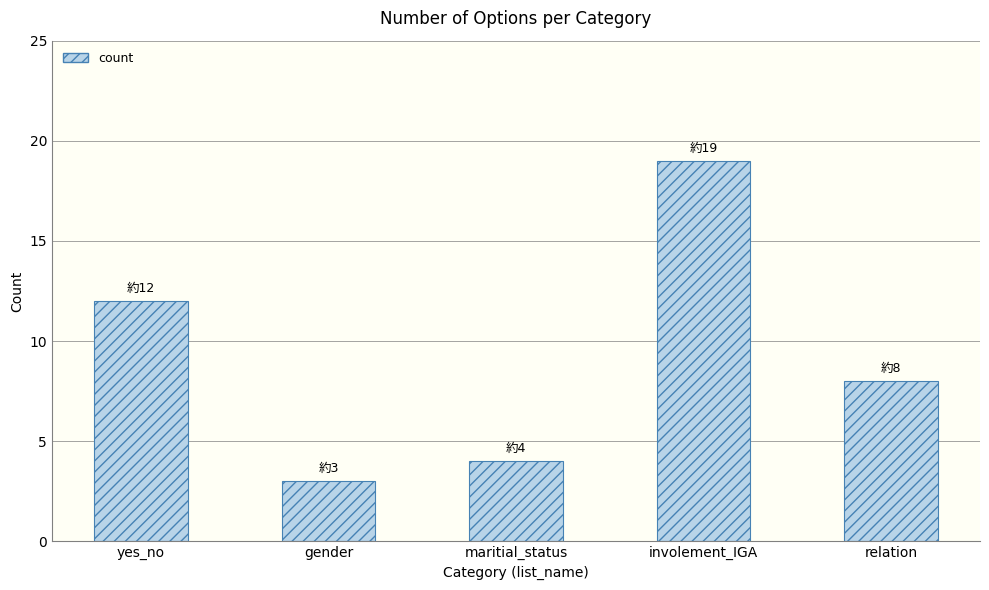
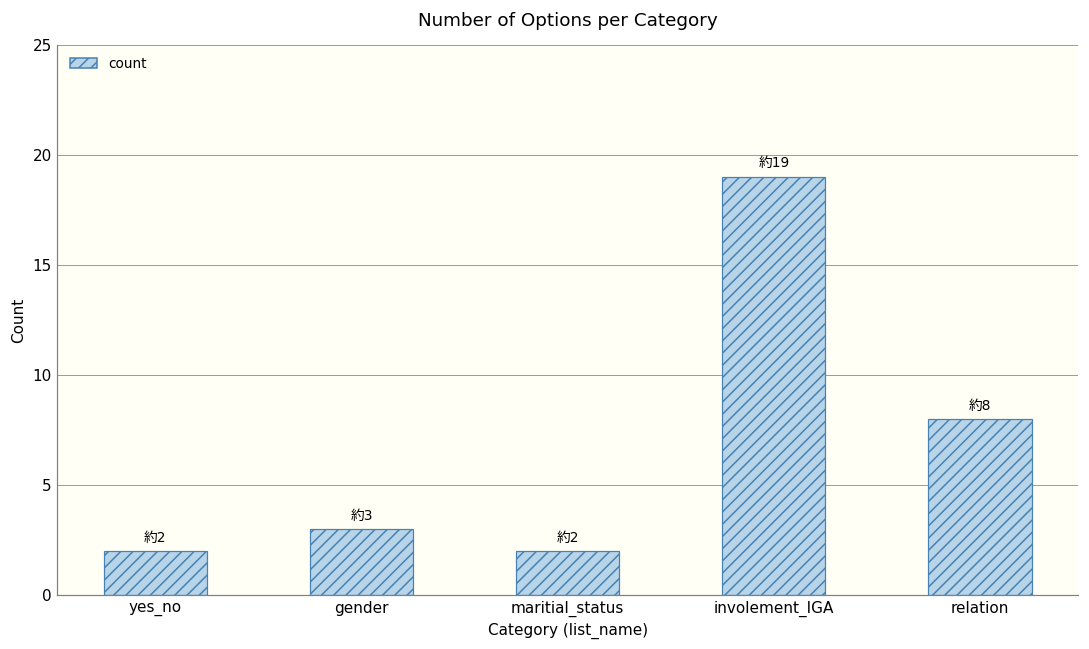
  {
-   "yes_no": 12,
-   "maritial_status": 4
+   "yes_no": 2,
+   "maritial_status": 2
  }
